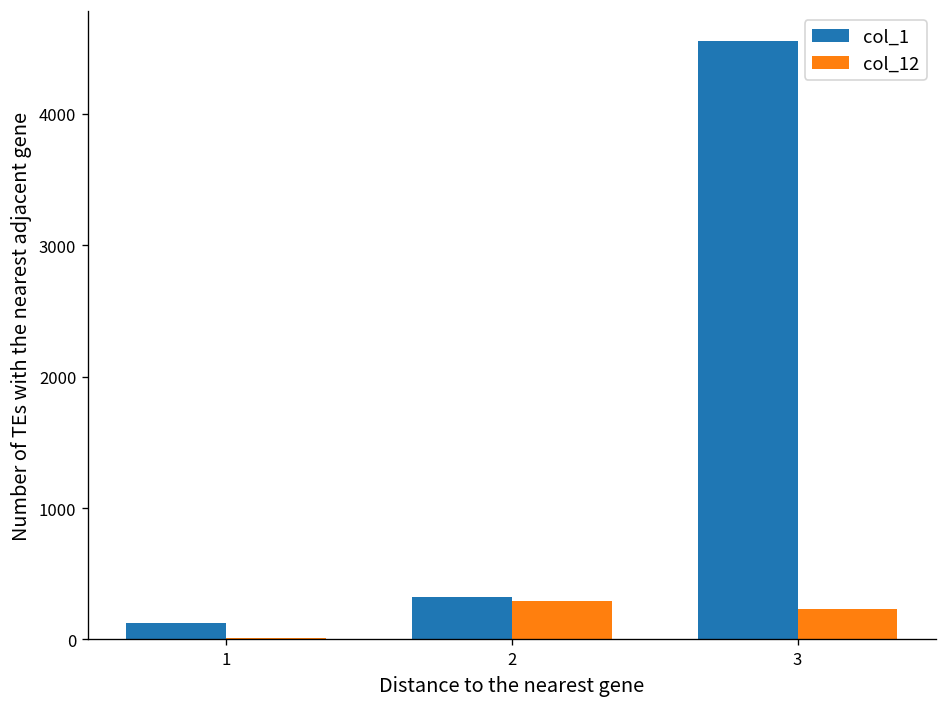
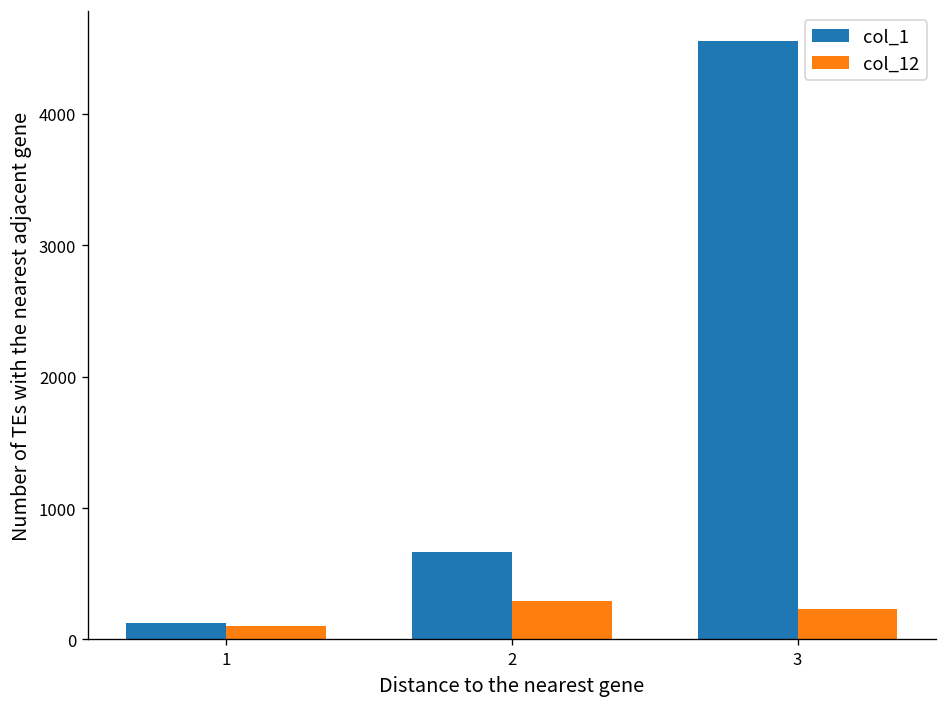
  {
    "col_1": {
      "1": 120,
-     "2": 320,
+     "2": 660,
      "3": 4560
    },
    "col_12": {
-     "1": 10,
+     "1": 100,
      "2": 300,
      "3": 230
    }
  }
